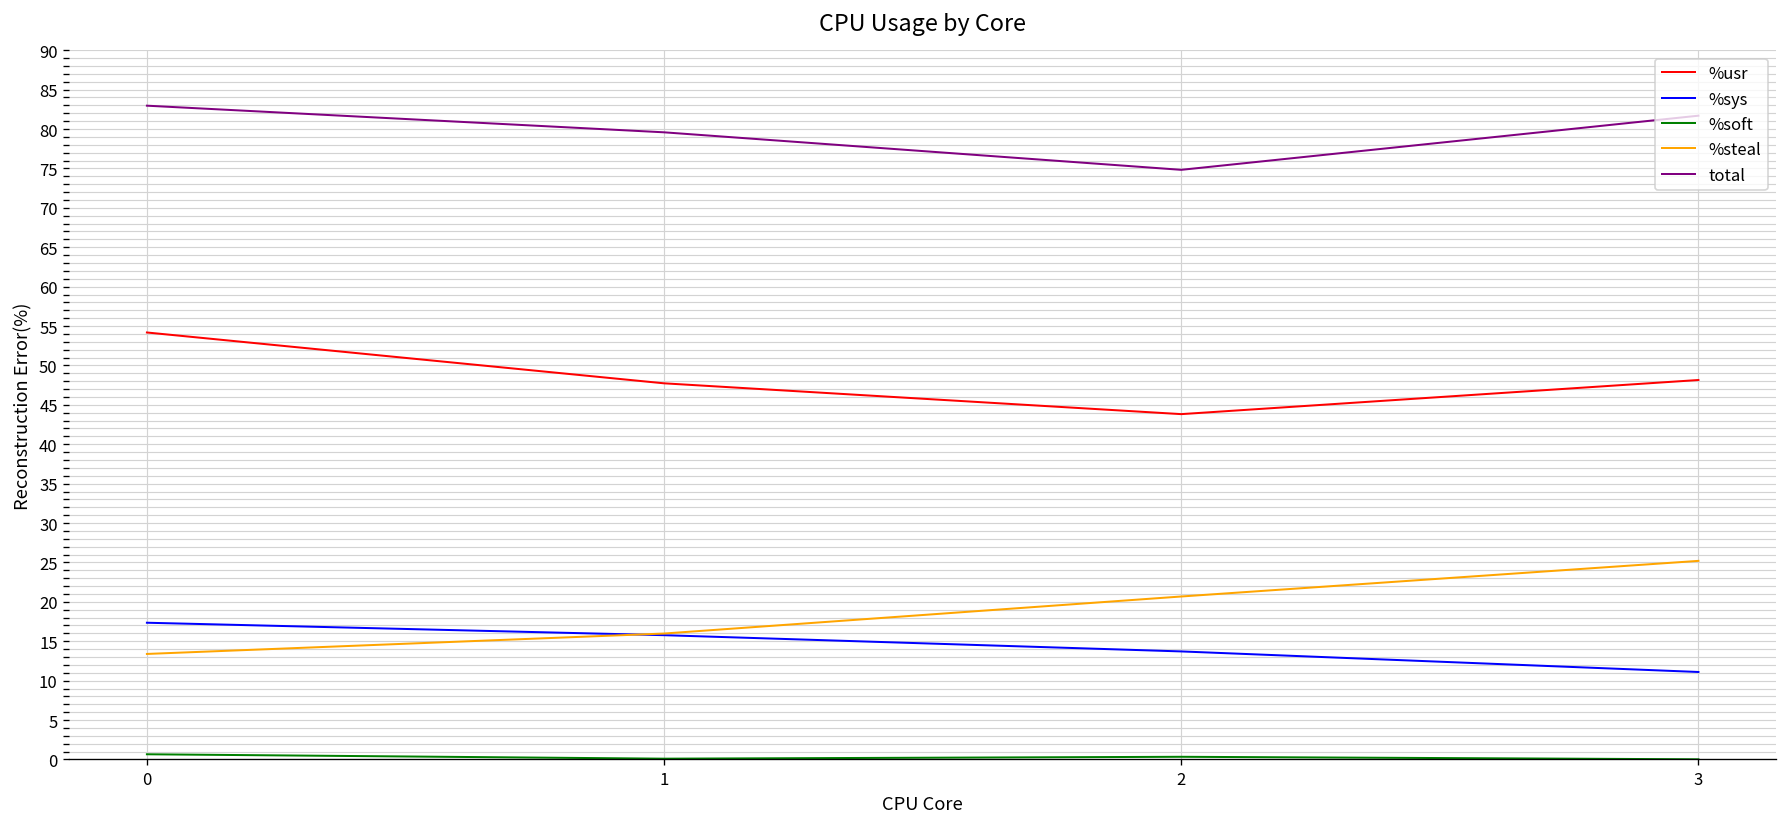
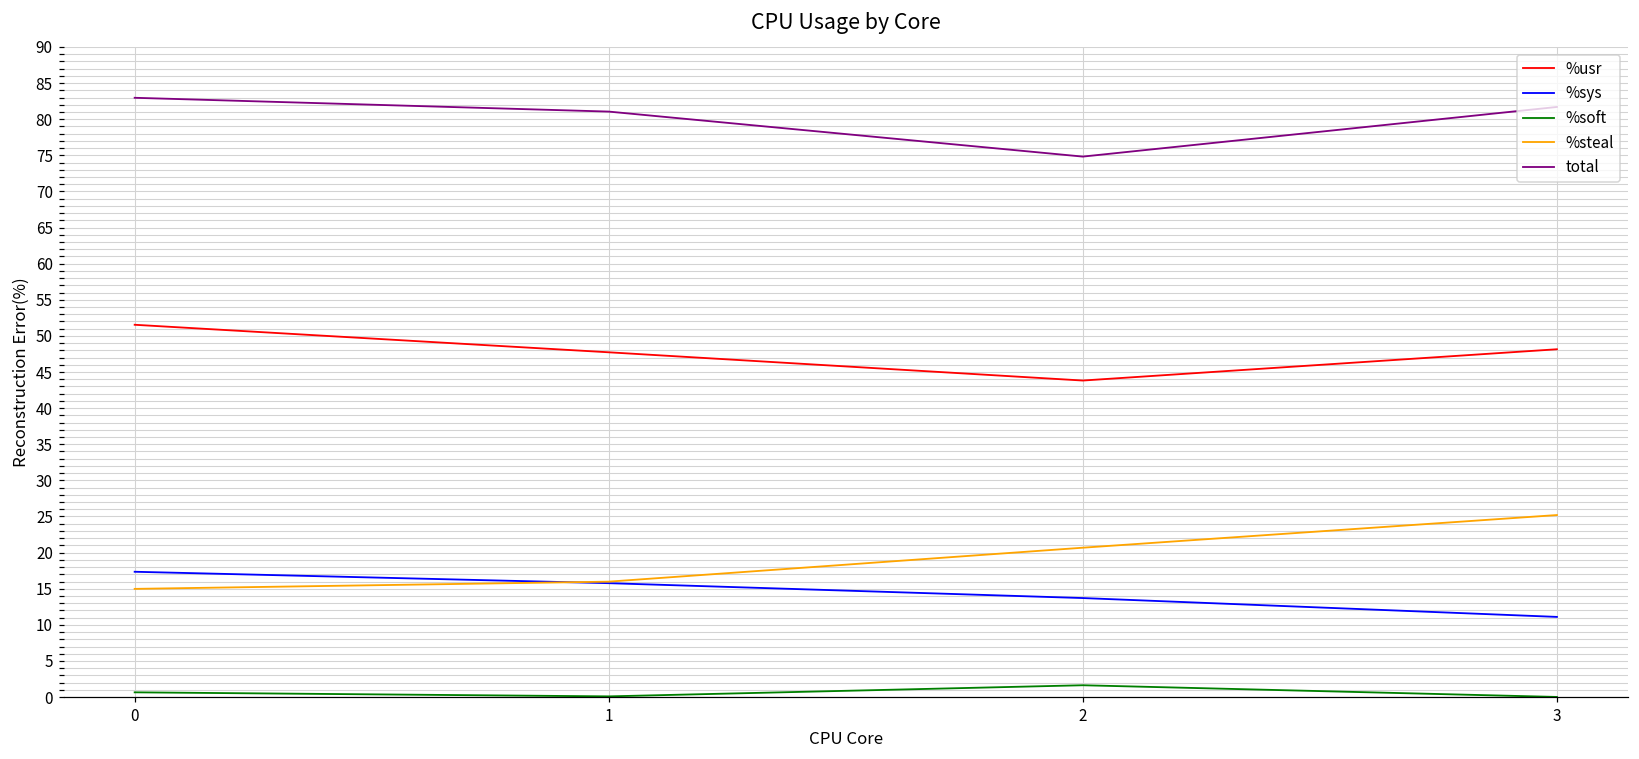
  {
    "%usr": {
-     "0": 54,
+     "0": 52,
      "1": 48,
      "2": 44,
      "3": 48
    },
    "%sys": {
      "0": 17,
      "2": 14,
      "3": 11
    },
    "%soft": {
      "0": 1,
      "1": 0,
-     "2": 0,
+     "2": 2,
      "3": 0
    },
    "%steal": {
-     "0": 13,
+     "0": 15,
      "2": 21,
      "3": 25
    },
    "total": {
      "0": 83,
-     "1": 80,
+     "1": 81,
      "2": 75
    }
  }
